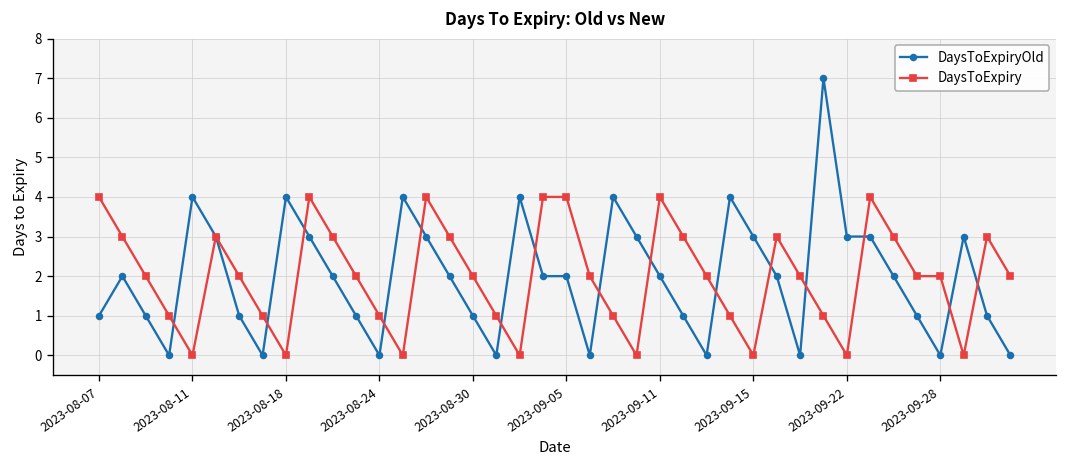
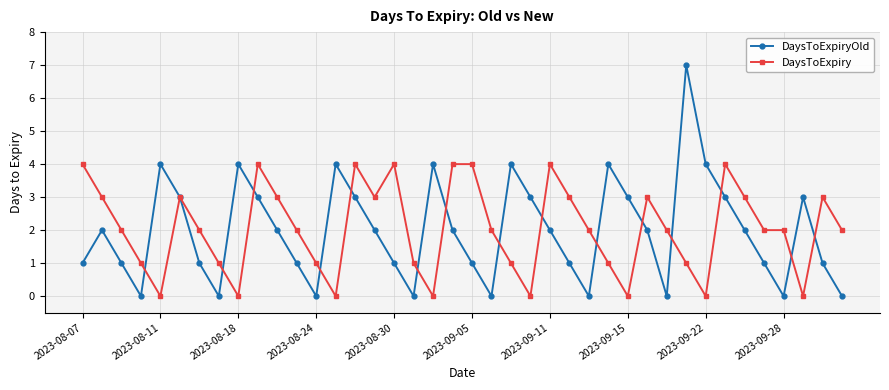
  {
    "DaysToExpiryOld": {
      "2023-08-07": 1,
      "2023-08-11": 4,
      "2023-08-18": 4,
      "2023-08-24": 0,
      "2023-08-30": 1,
-     "2023-09-05": 2,
+     "2023-09-05": 1,
      "2023-09-11": 2,
      "2023-09-15": 3,
-     "2023-09-22": 3,
+     "2023-09-22": 4,
      "2023-09-28": 0
    },
    "DaysToExpiry": {
      "2023-08-07": 4,
      "2023-08-11": 0,
      "2023-08-18": 0,
      "2023-08-24": 1,
-     "2023-08-30": 2,
+     "2023-08-30": 4,
      "2023-09-05": 4,
      "2023-09-11": 4,
      "2023-09-15": 0,
      "2023-09-22": 0,
      "2023-09-28": 2
    }
  }
